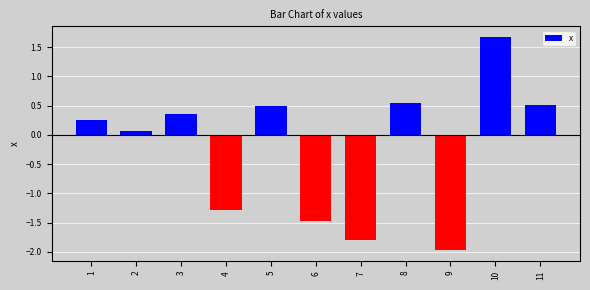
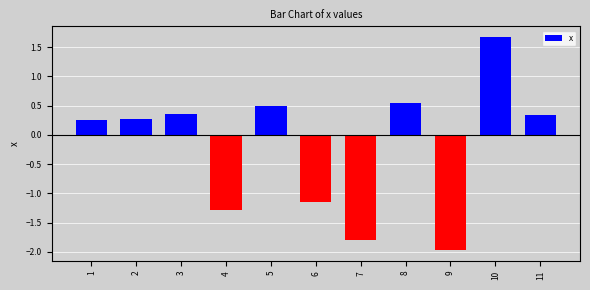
  {
    "1": 0.2,
-   "2": 0.1,
+   "2": 0.3,
    "3": 0.4,
    "4": -1.3,
    "5": 0.5,
-   "6": -1.5,
+   "6": -1.1,
    "7": -1.8,
    "8": 0.5,
    "9": -2.0,
    "10": 1.7,
-   "11": 0.5
+   "11": 0.3
  }
